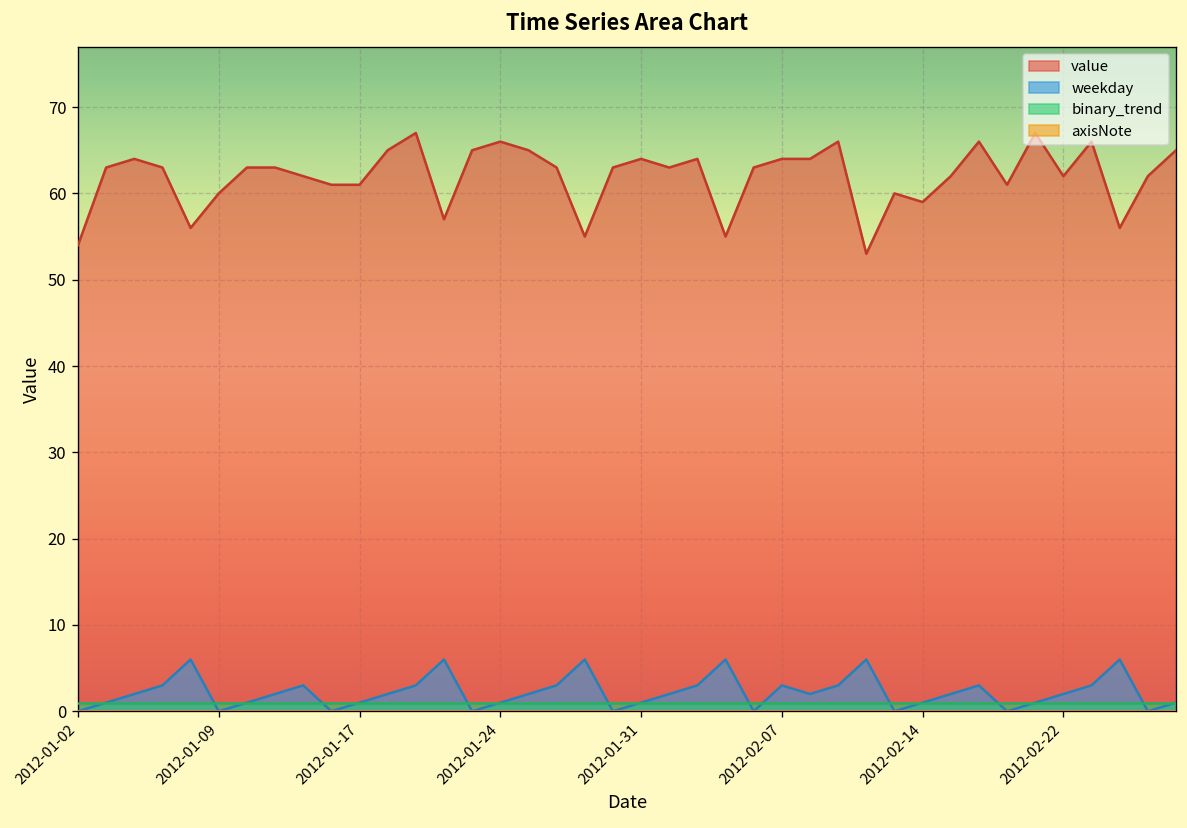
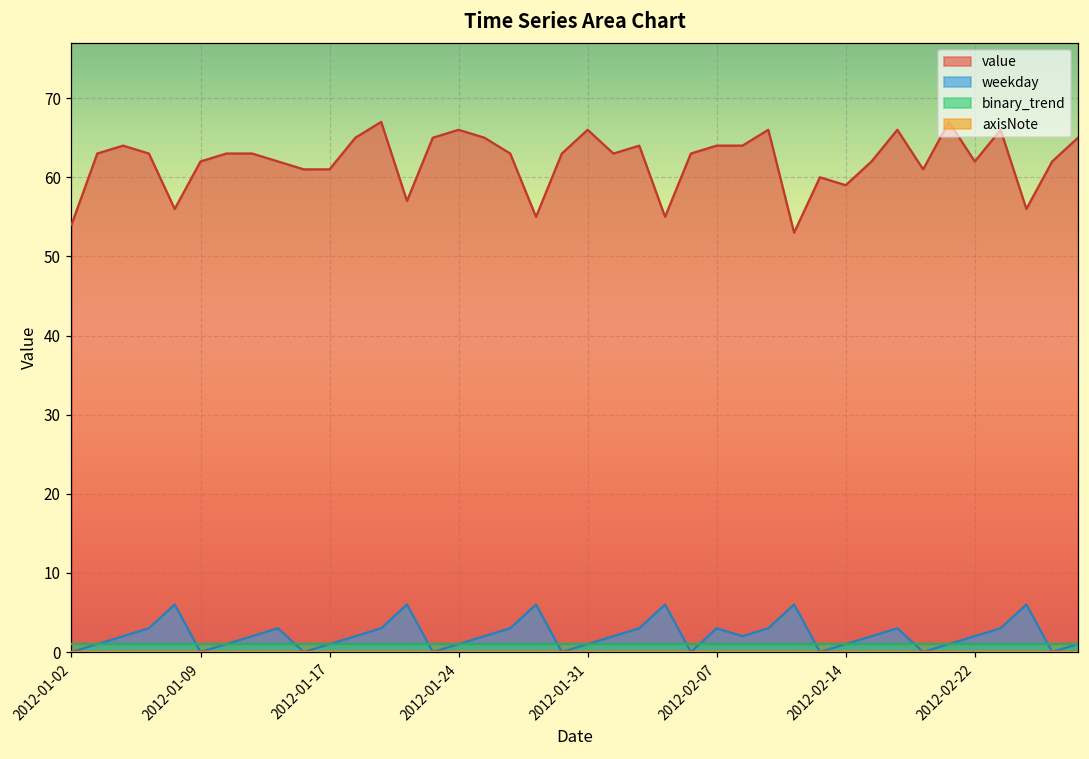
  {
    "value": {
      "2012-01-02": 54,
-     "2012-01-09": 60,
+     "2012-01-09": 62,
      "2012-01-17": 61,
      "2012-01-24": 66,
-     "2012-01-31": 64,
+     "2012-01-31": 66,
      "2012-02-07": 64,
      "2012-02-14": 59,
      "2012-02-22": 62
    },
    "weekday": {
      "2012-02-07": 3,
      "2012-02-22": 2
    },
    "binary_trend": {
      "2012-01-02": 1,
      "2012-01-09": 1,
      "2012-02-07": 1,
      "2012-02-22": 1
    },
    "axisNote": {
      "2012-01-17": 0,
      "2012-01-24": 0,
      "2012-01-31": 0,
      "2012-02-07": 0,
      "2012-02-14": 0,
      "2012-02-22": 0
    }
  }
